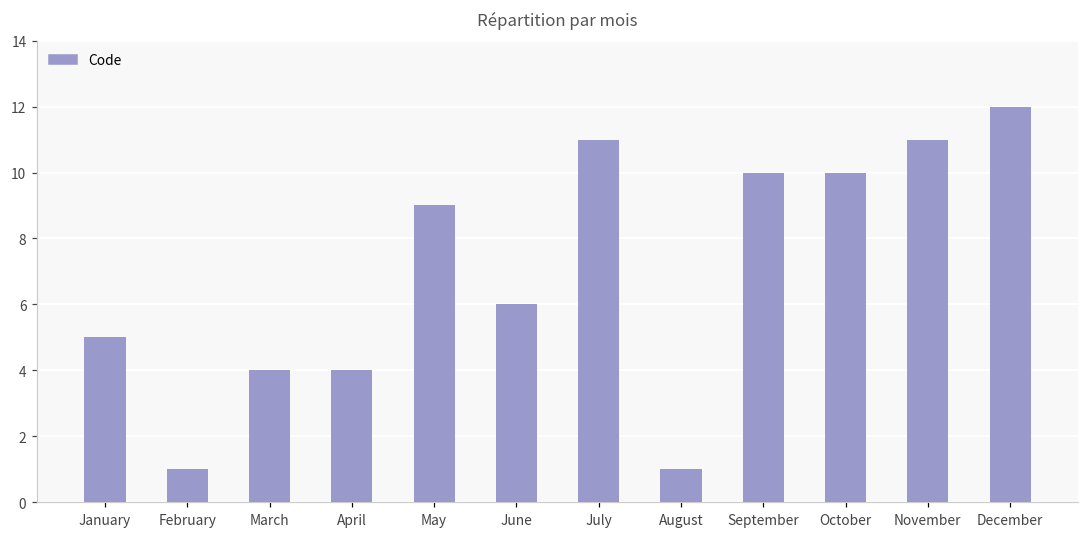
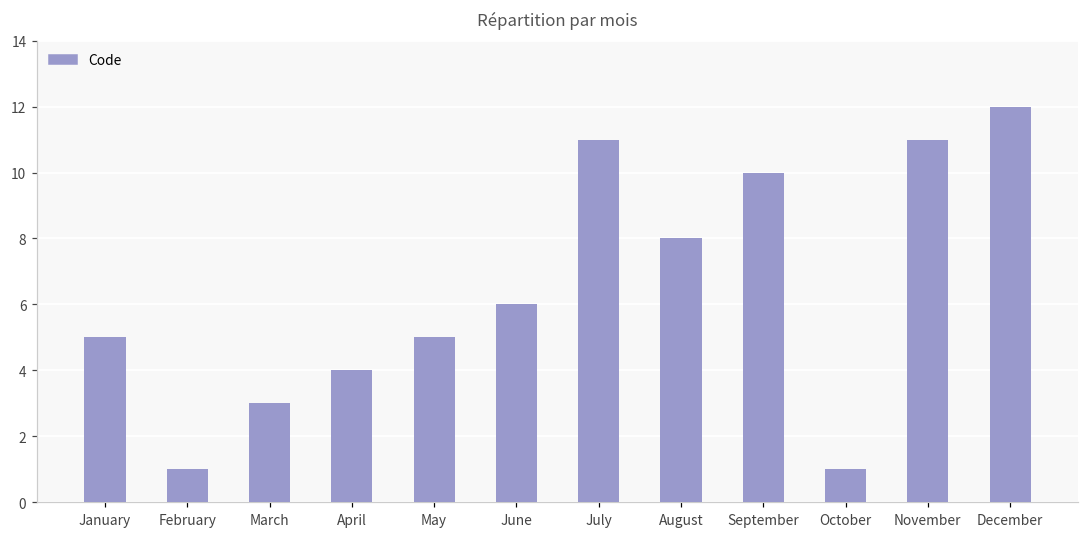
  {
    "January": 5,
    "February": 1,
-   "March": 4,
+   "March": 3,
    "April": 4,
-   "May": 9,
+   "May": 5,
    "June": 6,
    "July": 11,
-   "August": 1,
+   "August": 8,
    "September": 10,
-   "October": 10,
+   "October": 1,
    "November": 11,
    "December": 12
  }
